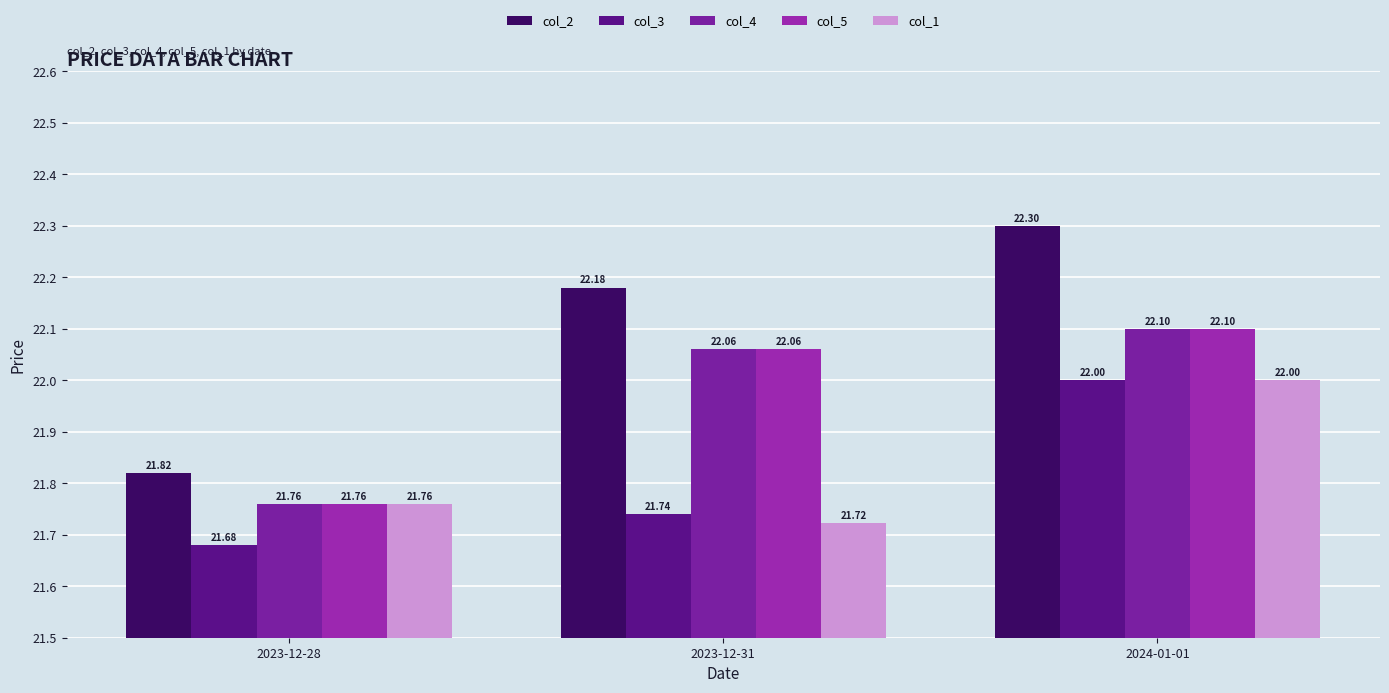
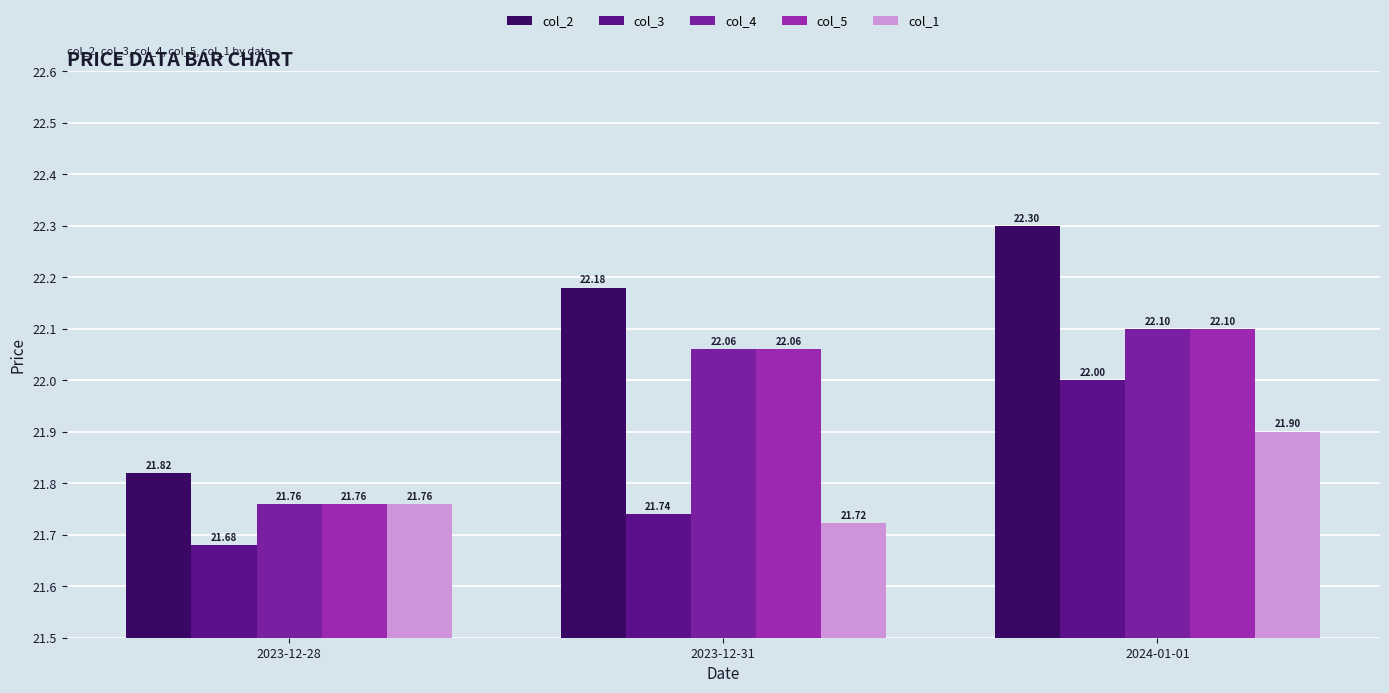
  {
    "col_1": {
      "2023-12-28": 21.76,
      "2023-12-31": 21.72,
-     "2024-01-01": 22.00
+     "2024-01-01": 21.90
    }
  }
